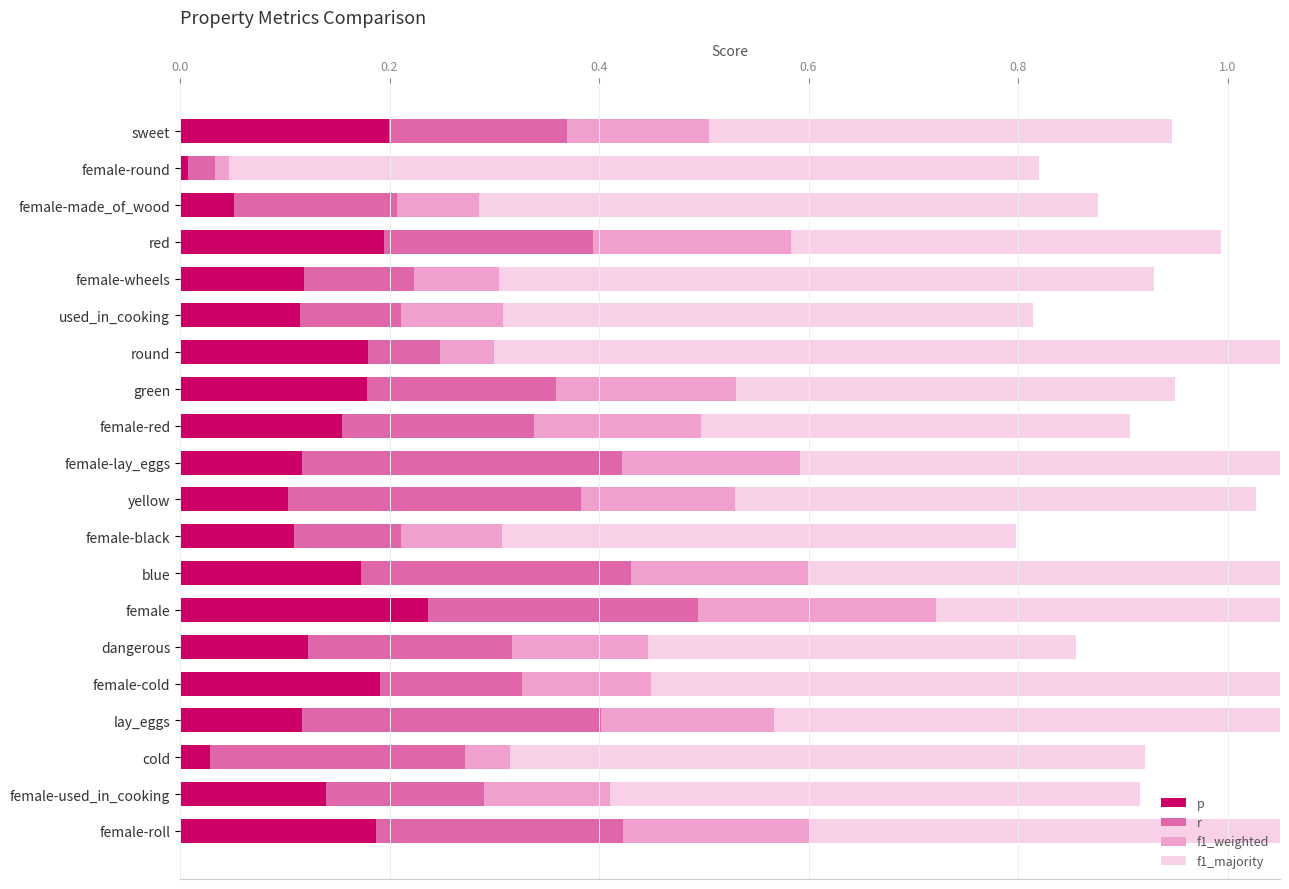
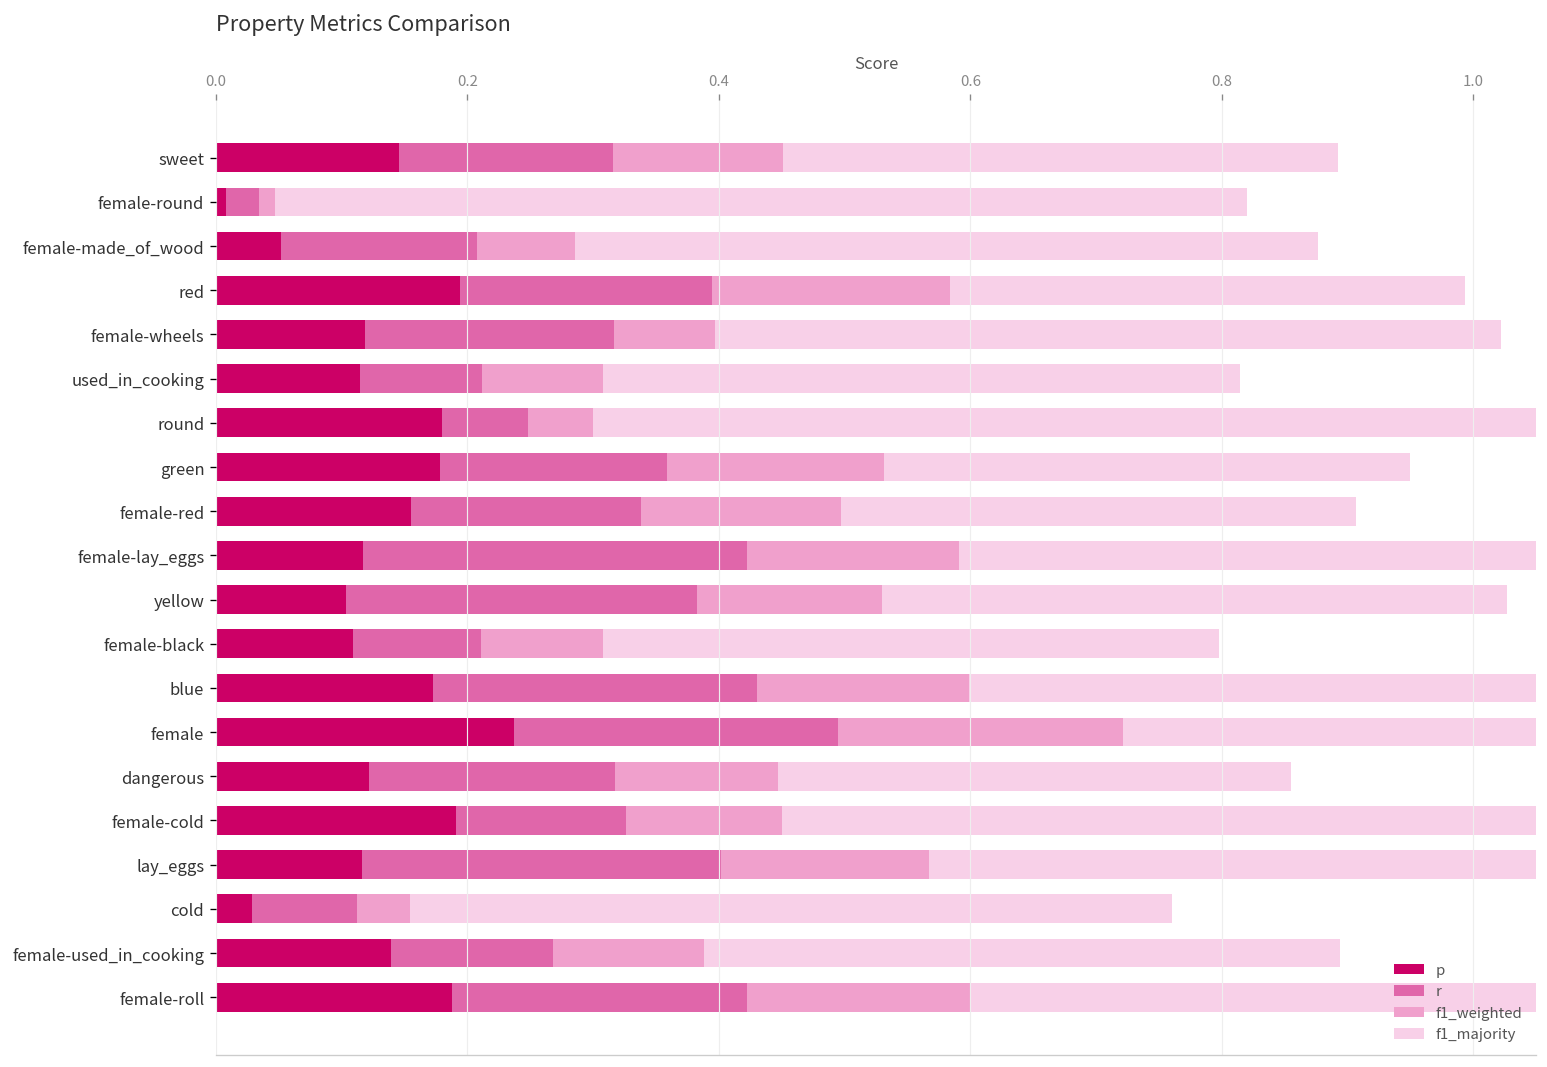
  {
    "p": {
-     "sweet": 0.200,
+     "sweet": 0.145,
      "female-round": 0.008,
      "female-made_of_wood": 0.052,
      "red": 0.194,
      "female-wheels": 0.118,
      "used_in_cooking": 0.115,
      "round": 0.180,
      "green": 0.178,
      "female-red": 0.155,
      "female-lay_eggs": 0.117,
      "yellow": 0.103,
      "female-black": 0.109,
      "blue": 0.173,
      "female": 0.237,
      "dangerous": 0.122,
      "female-cold": 0.191,
      "lay_eggs": 0.116,
      "cold": 0.029,
      "female-used_in_cooking": 0.139,
      "female-roll": 0.187
    },
    "r": {
      "sweet": 0.170,
      "female-round": 0.026,
      "female-made_of_wood": 0.156,
      "red": 0.200,
-     "female-wheels": 0.105,
+     "female-wheels": 0.198,
      "used_in_cooking": 0.097,
      "round": 0.068,
      "green": 0.180,
      "female-red": 0.183,
      "female-lay_eggs": 0.306,
      "yellow": 0.280,
      "female-black": 0.102,
      "blue": 0.258,
      "female": 0.257,
      "dangerous": 0.196,
      "female-cold": 0.135,
      "lay_eggs": 0.286,
-     "cold": 0.244,
-     "female-used_in_cooking": 0.151,
+     "cold": 0.083,
+     "female-used_in_cooking": 0.129,
      "female-roll": 0.235
    }
  }
